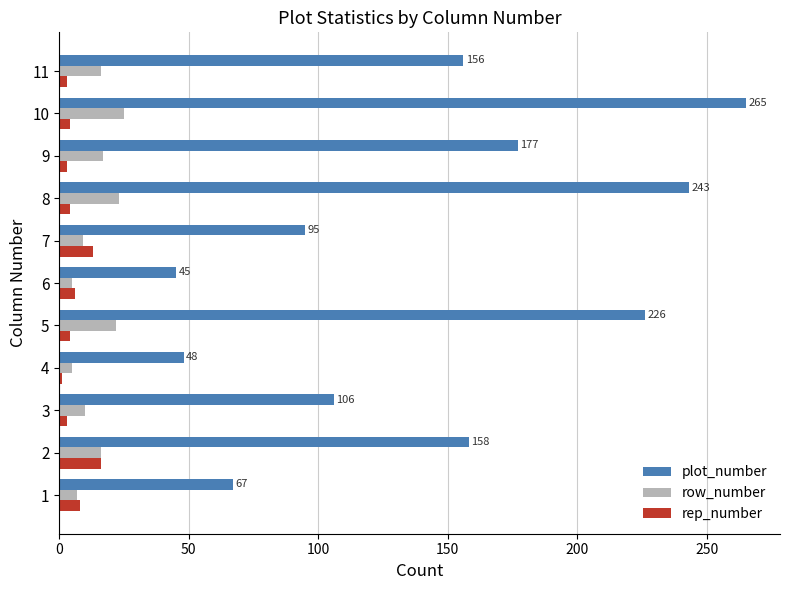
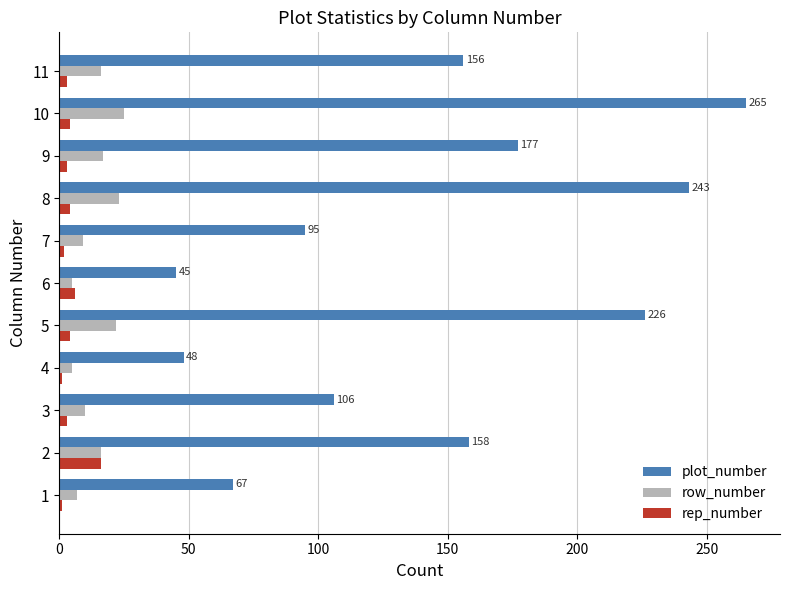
  {
    "plot_number": {
      "11": 156,
      "10": 265,
      "9": 177,
      "8": 243,
      "7": 95,
      "6": 45,
      "5": 226,
      "4": 48,
      "3": 106,
      "2": 158,
      "1": 67
    },
    "row_number": {
      "11": 16,
      "10": 25,
      "9": 17,
      "8": 23,
      "7": 9,
      "6": 5,
      "5": 22,
      "4": 5,
      "3": 10,
      "2": 16,
      "1": 7
    },
    "rep_number": {
      "11": 3,
      "10": 4,
      "9": 3,
      "8": 4,
-     "7": 13,
+     "7": 2,
      "6": 6,
      "5": 4,
      "4": 1,
      "3": 3,
      "2": 16,
-     "1": 8
+     "1": 1
    }
  }
